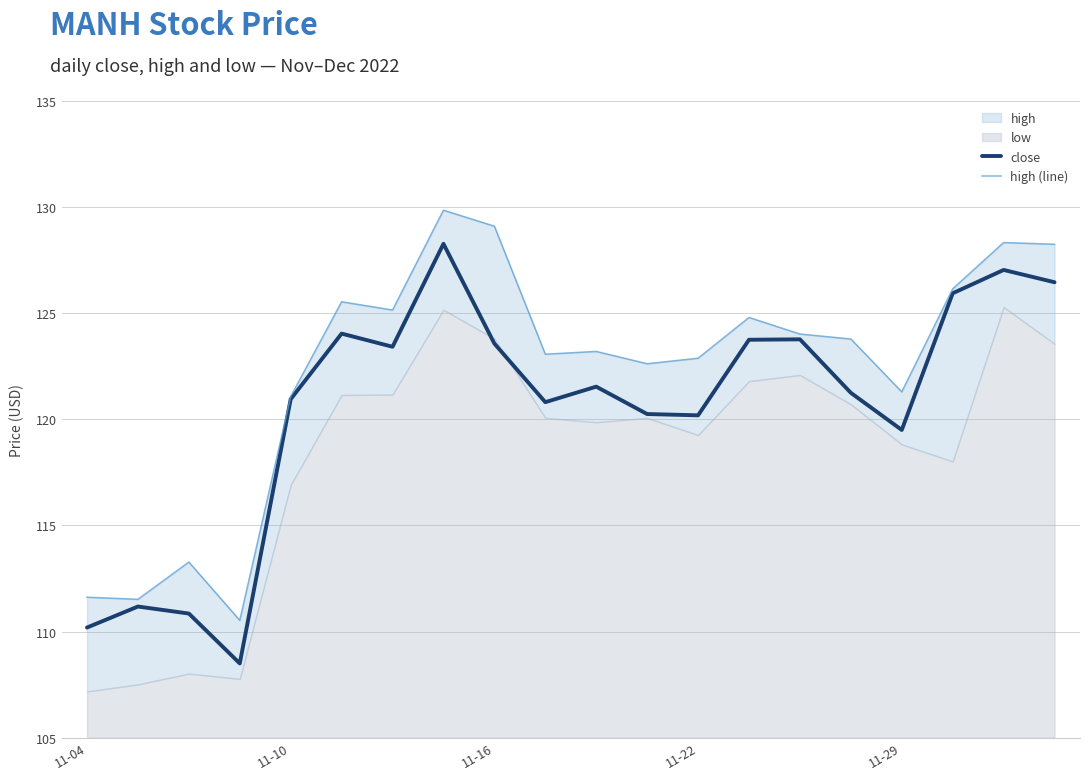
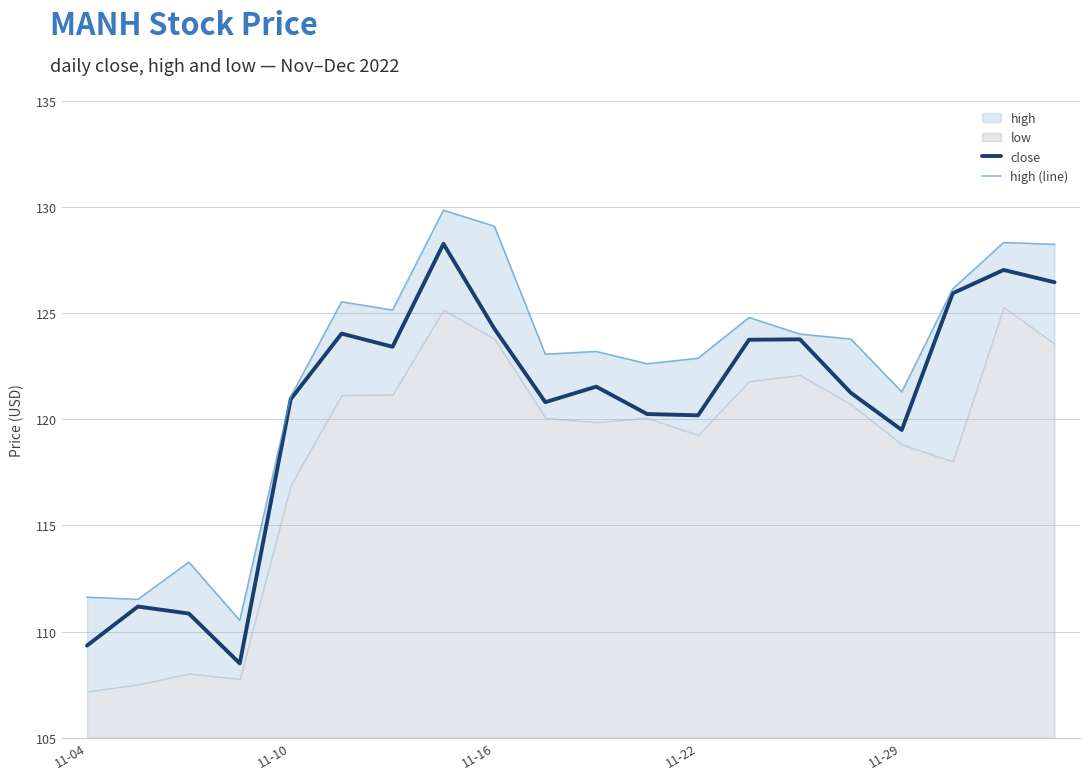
  {
    "close": {
-     "11-04": 110.2,
+     "11-04": 109.3,
      "11-10": 121.0,
-     "11-16": 123.6,
+     "11-16": 124.3,
      "11-22": 120.2,
      "11-29": 119.5
    }
  }
